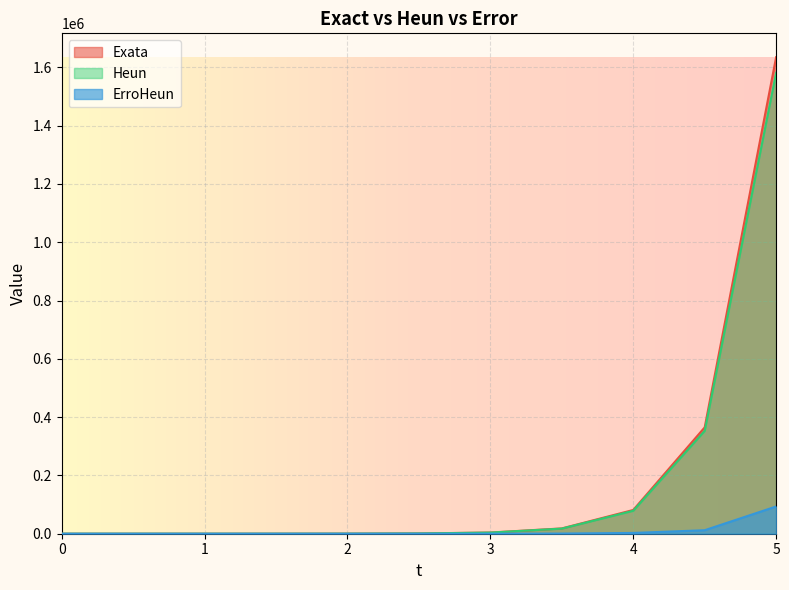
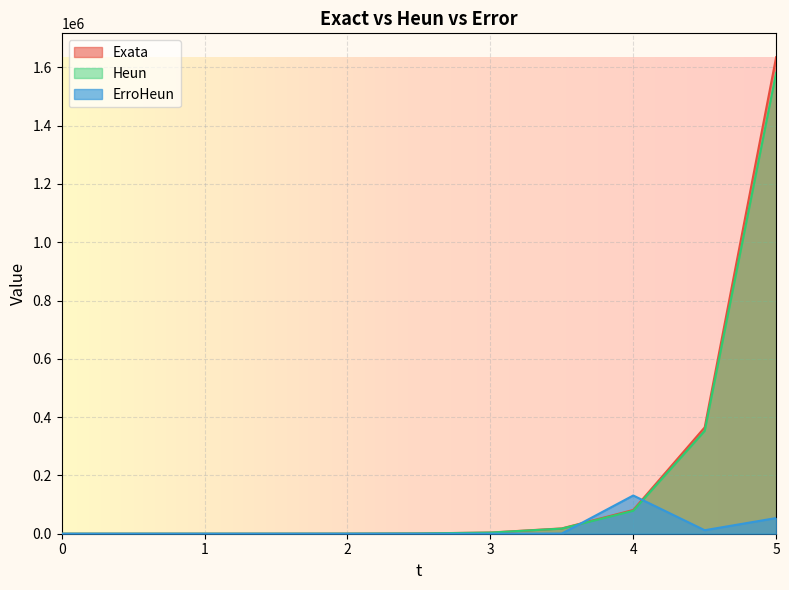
  {
    "Exata": {
      "5": 1630000
    },
    "Heun": {
      "5": 1580000
    },
    "ErroHeun": {
-     "4": 0,
-     "5": 90000
+     "4": 130000,
+     "5": 50000
    }
  }
